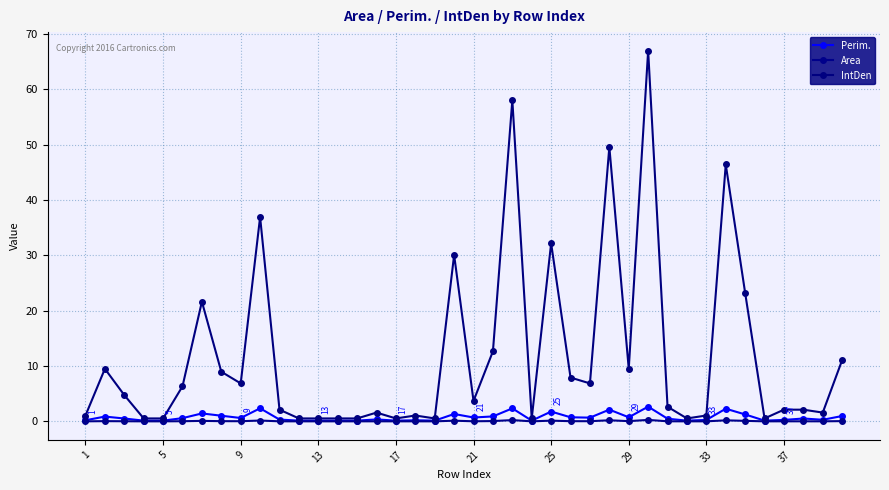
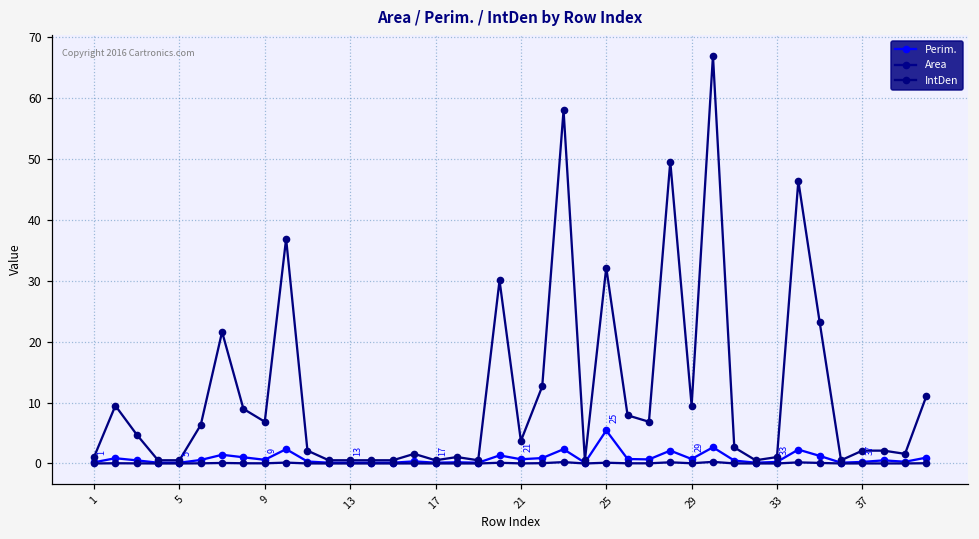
  {
    "Perim.": {
      "21": 1,
-     "25": 2
+     "25": 5
    }
  }
